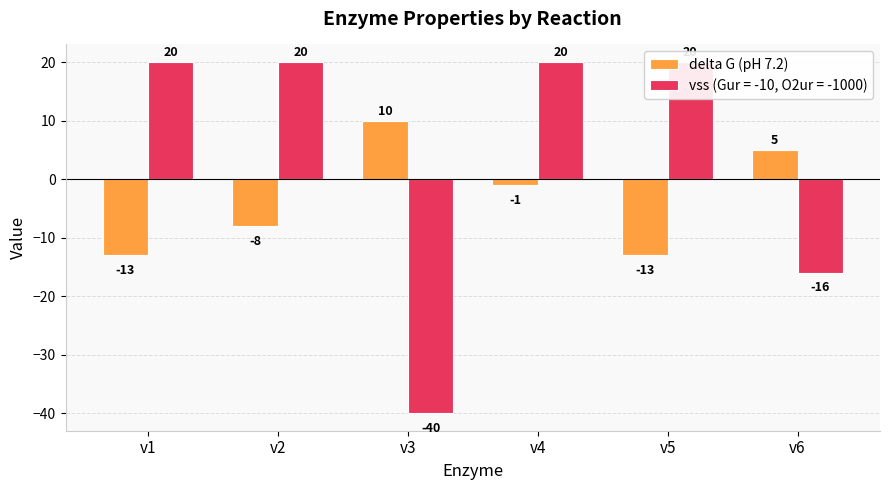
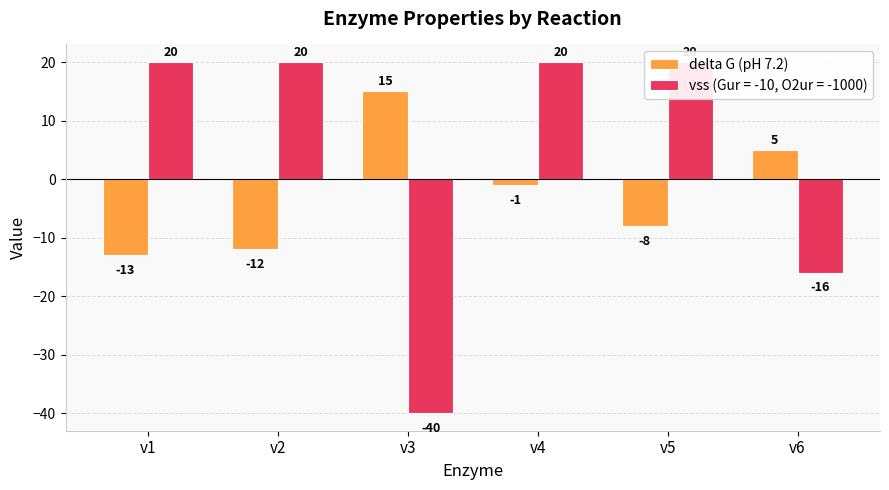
  {
    "delta G (pH 7.2)": {
      "v1": -13,
-     "v2": -8,
-     "v3": 10,
+     "v2": -12,
+     "v3": 15,
      "v4": -1,
-     "v5": -13,
+     "v5": -8,
      "v6": 5
    },
    "vss (Gur = -10, O2ur = -1000)": {
      "v1": 20,
      "v2": 20,
      "v3": -40,
      "v4": 20,
      "v6": -16
    }
  }
